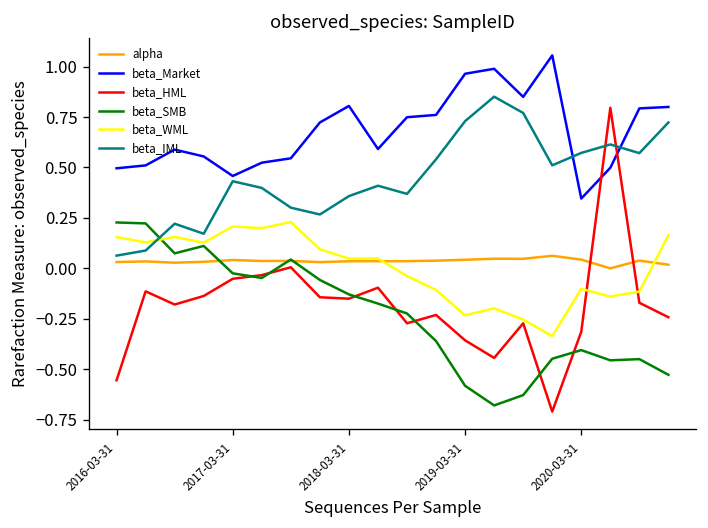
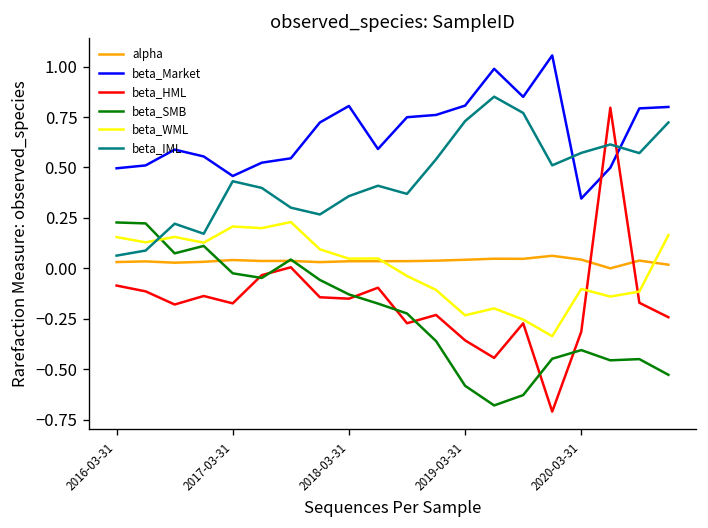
  {
    "alpha": {
      "2016-03-31": 0.03,
      "2017-03-31": 0.04,
      "2019-03-31": 0.04,
      "2020-03-31": 0.04
    },
    "beta_Market": {
      "2016-03-31": 0.50,
      "2017-03-31": 0.46,
      "2018-03-31": 0.80,
-     "2019-03-31": 0.96,
+     "2019-03-31": 0.81,
      "2020-03-31": 0.35
    },
    "beta_HML": {
-     "2016-03-31": -0.56,
-     "2017-03-31": -0.05,
+     "2016-03-31": -0.09,
+     "2017-03-31": -0.17,
      "2018-03-31": -0.15,
      "2019-03-31": -0.36,
      "2020-03-31": -0.31
    },
    "beta_SMB": {
      "2016-03-31": 0.23,
      "2017-03-31": -0.03,
      "2018-03-31": -0.13,
      "2019-03-31": -0.58,
      "2020-03-31": -0.41
    },
    "beta_WML": {
      "2016-03-31": 0.15,
      "2017-03-31": 0.21,
      "2019-03-31": -0.23,
      "2020-03-31": -0.10
    },
    "beta_IML": {
      "2016-03-31": 0.06,
      "2017-03-31": 0.43,
      "2018-03-31": 0.36,
      "2019-03-31": 0.73,
      "2020-03-31": 0.57
    }
  }
